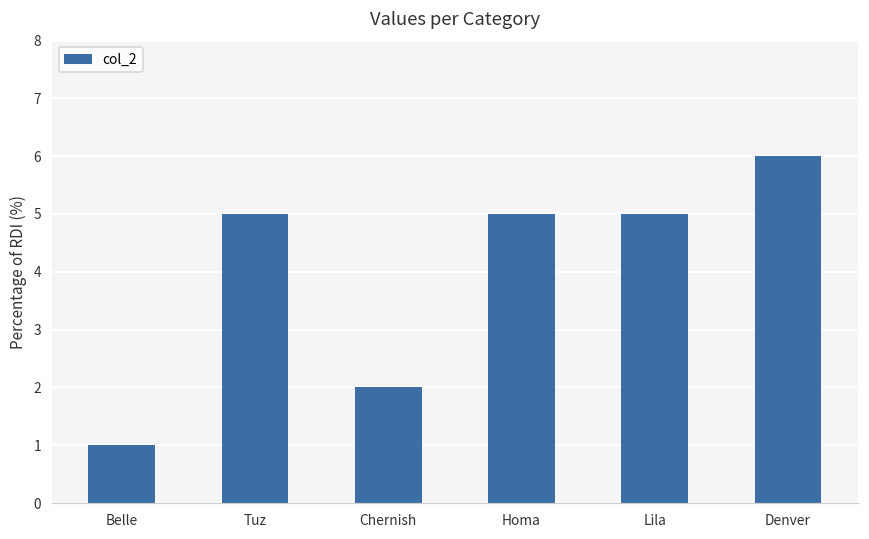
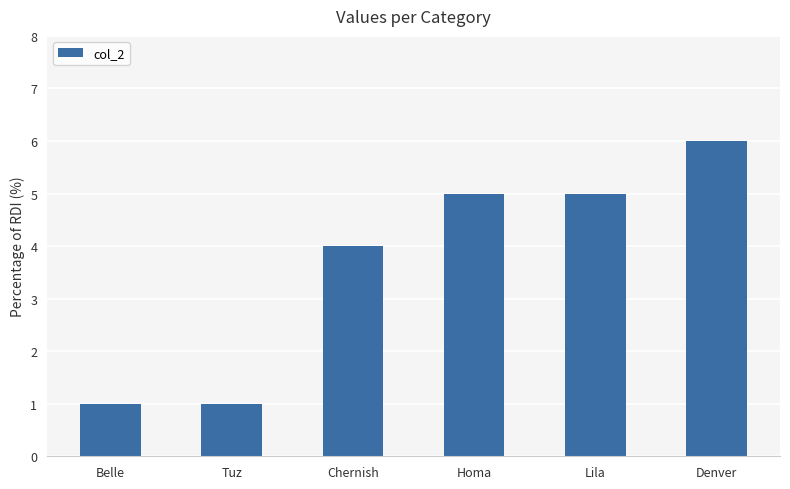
  {
    "Belle": 1,
-   "Tuz": 5,
-   "Chernish": 2,
+   "Tuz": 1,
+   "Chernish": 4,
    "Homa": 5,
    "Lila": 5,
    "Denver": 6
  }
